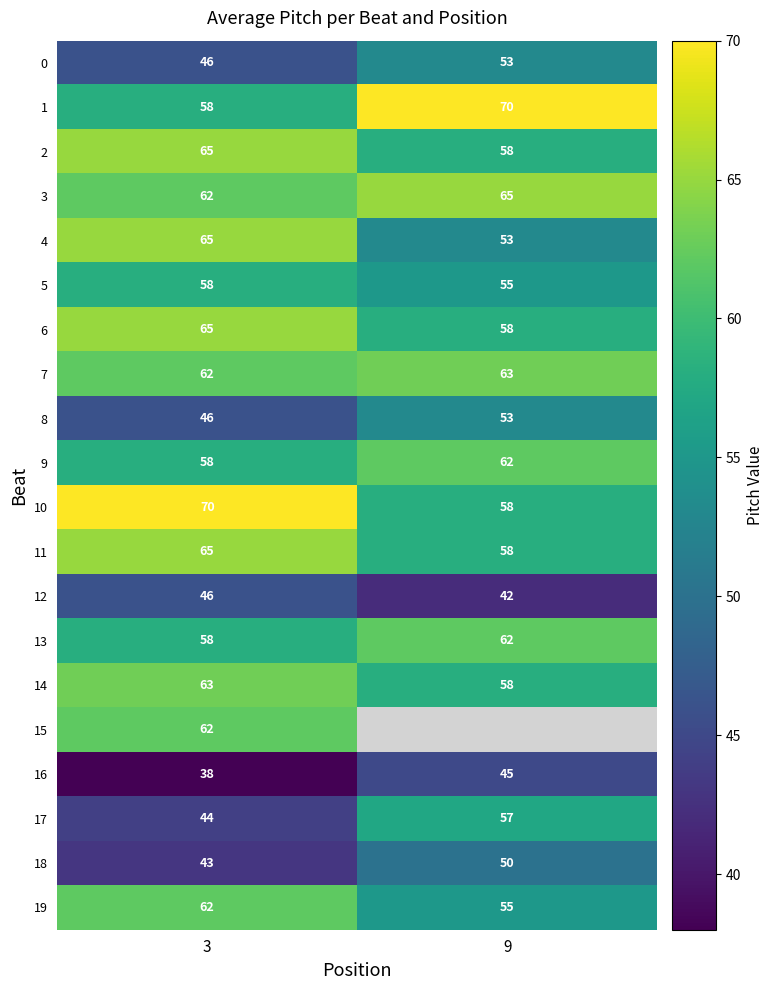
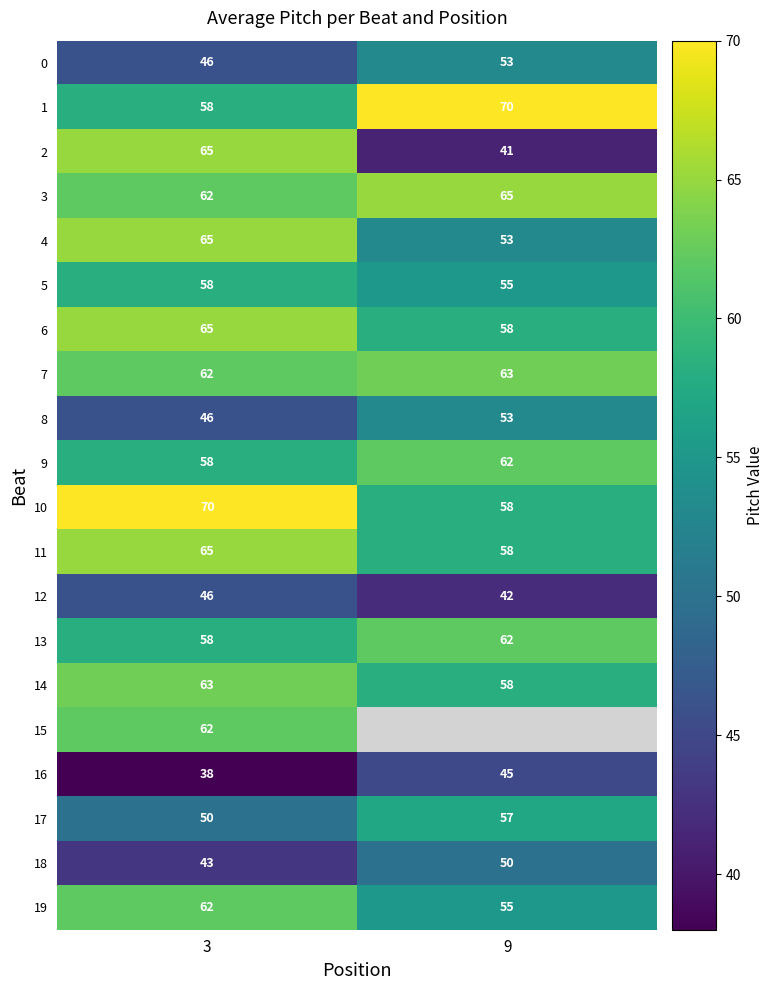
  {
    "0": {
      "3": 46,
      "9": 53
    },
    "1": {
      "3": 58,
      "9": 70
    },
    "2": {
      "3": 65,
-     "9": 58
+     "9": 41
    },
    "3": {
      "3": 62,
      "9": 65
    },
    "4": {
      "3": 65,
      "9": 53
    },
    "5": {
      "3": 58,
      "9": 55
    },
    "6": {
      "3": 65,
      "9": 58
    },
    "7": {
      "3": 62,
      "9": 63
    },
    "8": {
      "3": 46,
      "9": 53
    },
    "9": {
      "3": 58,
      "9": 62
    },
    "10": {
      "3": 70,
      "9": 58
    },
    "11": {
      "3": 65,
      "9": 58
    },
    "12": {
      "3": 46,
      "9": 42
    },
    "13": {
      "3": 58,
      "9": 62
    },
    "14": {
      "3": 63,
      "9": 58
    },
    "15": {
      "3": 62
    },
    "16": {
      "3": 38,
      "9": 45
    },
    "17": {
-     "3": 44,
+     "3": 50,
      "9": 57
    },
    "18": {
      "3": 43,
      "9": 50
    },
    "19": {
      "3": 62,
      "9": 55
    }
  }
